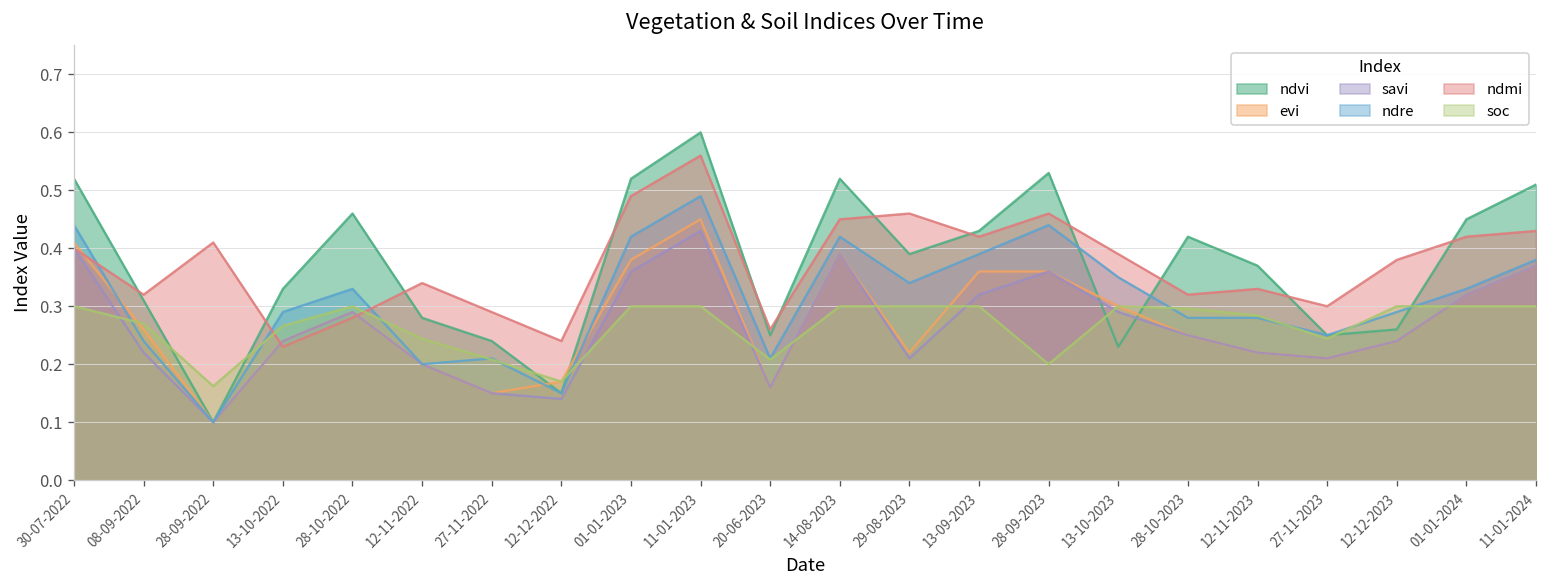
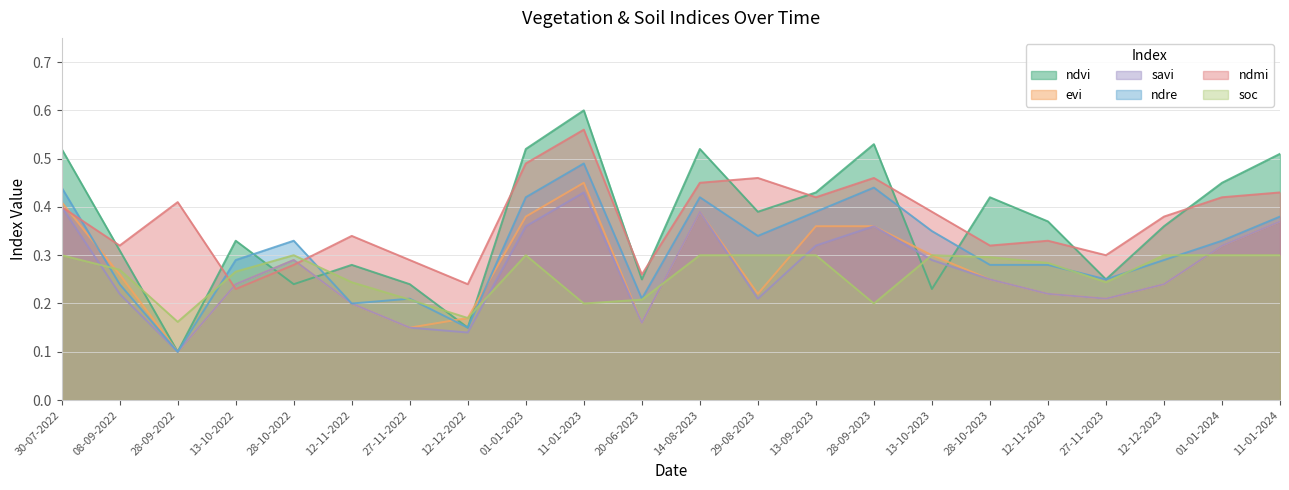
  {
    "ndvi": {
      "30-07-2022": 0.52,
      "08-09-2022": 0.31,
      "13-10-2022": 0.33,
-     "28-10-2022": 0.46,
+     "28-10-2022": 0.24,
      "12-11-2022": 0.28,
      "27-11-2022": 0.24,
      "01-01-2023": 0.52,
      "11-01-2023": 0.60,
      "20-06-2023": 0.25,
      "14-08-2023": 0.52,
      "29-08-2023": 0.39,
      "13-09-2023": 0.43,
      "28-09-2023": 0.53,
      "13-10-2023": 0.23,
      "28-10-2023": 0.42,
      "12-11-2023": 0.37,
-     "12-12-2023": 0.26,
+     "12-12-2023": 0.36,
      "01-01-2024": 0.45,
      "11-01-2024": 0.51
    },
    "soc": {
      "30-07-2022": 0.3,
      "08-09-2022": 0.27,
      "28-09-2022": 0.16,
      "13-10-2022": 0.27,
      "28-10-2022": 0.3,
      "12-11-2022": 0.24,
      "01-01-2023": 0.3,
-     "11-01-2023": 0.3,
+     "11-01-2023": 0.2,
      "14-08-2023": 0.3,
      "29-08-2023": 0.3,
      "13-09-2023": 0.3,
      "28-09-2023": 0.2,
      "28-10-2023": 0.3,
      "27-11-2023": 0.24,
      "12-12-2023": 0.3,
      "01-01-2024": 0.3,
      "11-01-2024": 0.3
    }
  }
